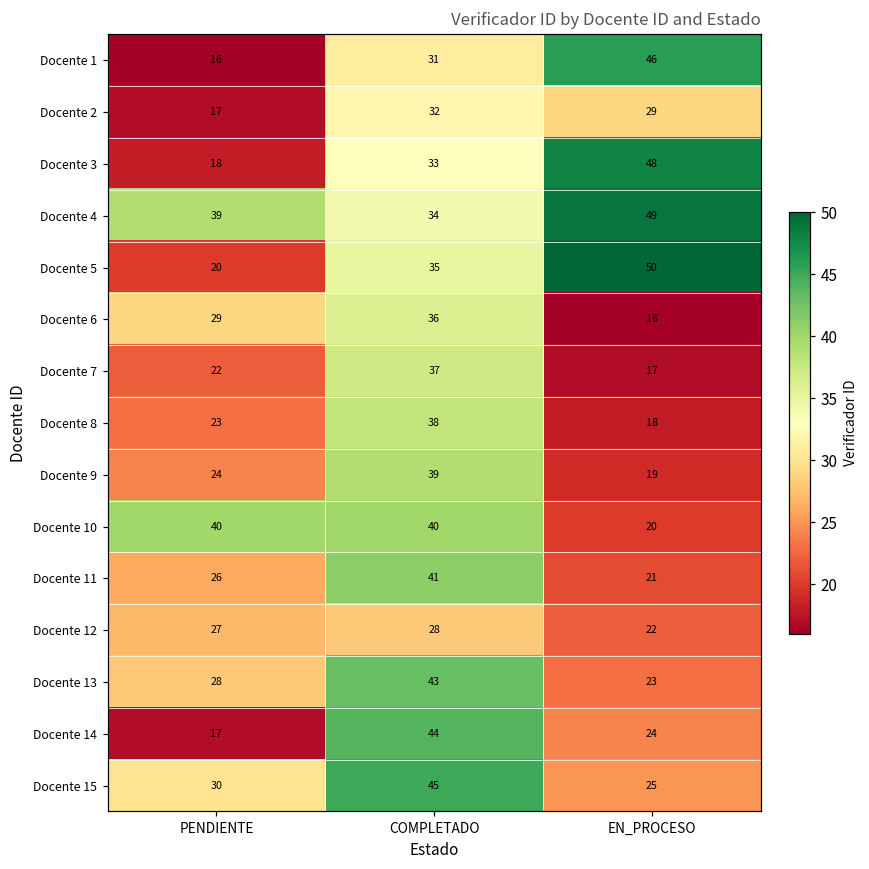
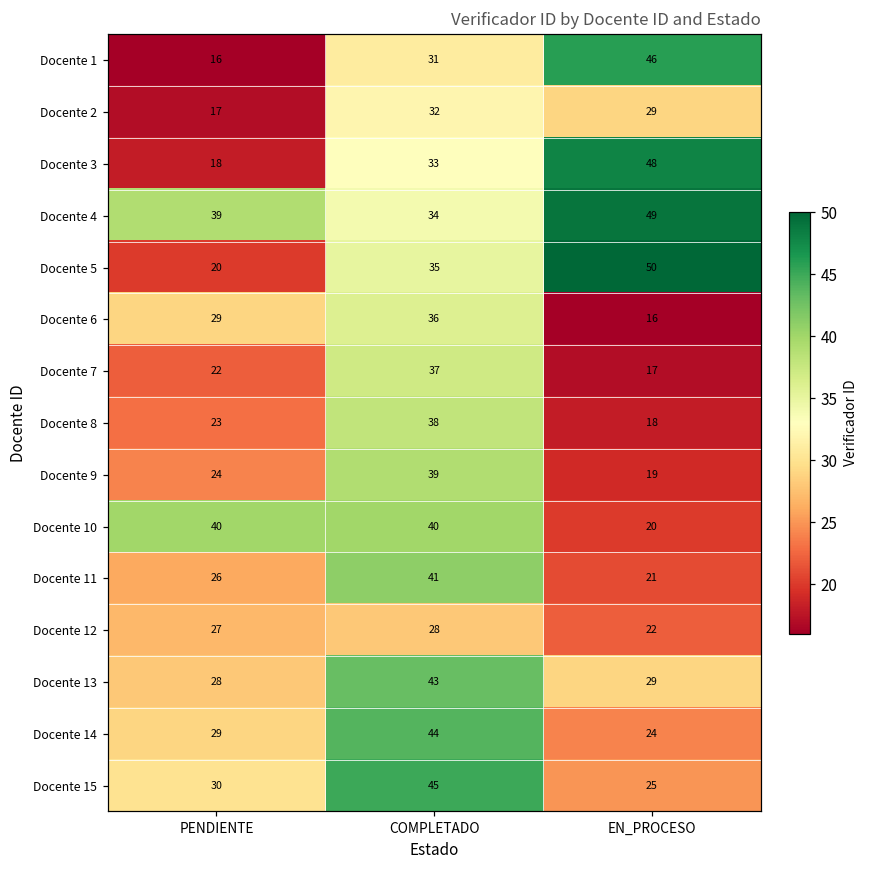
  {
    "Docente 1": {
      "PENDIENTE": 16,
      "COMPLETADO": 31,
      "EN_PROCESO": 46
    },
    "Docente 2": {
      "PENDIENTE": 17,
      "COMPLETADO": 32,
      "EN_PROCESO": 29
    },
    "Docente 3": {
      "PENDIENTE": 18,
      "COMPLETADO": 33,
      "EN_PROCESO": 48
    },
    "Docente 4": {
      "PENDIENTE": 39,
      "COMPLETADO": 34,
      "EN_PROCESO": 49
    },
    "Docente 5": {
      "PENDIENTE": 20,
      "COMPLETADO": 35,
      "EN_PROCESO": 50
    },
    "Docente 6": {
      "PENDIENTE": 29,
      "COMPLETADO": 36,
      "EN_PROCESO": 16
    },
    "Docente 7": {
      "PENDIENTE": 22,
      "COMPLETADO": 37,
      "EN_PROCESO": 17
    },
    "Docente 8": {
      "PENDIENTE": 23,
      "COMPLETADO": 38,
      "EN_PROCESO": 18
    },
    "Docente 9": {
      "PENDIENTE": 24,
      "COMPLETADO": 39,
      "EN_PROCESO": 19
    },
    "Docente 10": {
      "PENDIENTE": 40,
      "COMPLETADO": 40,
      "EN_PROCESO": 20
    },
    "Docente 11": {
      "PENDIENTE": 26,
      "COMPLETADO": 41,
      "EN_PROCESO": 21
    },
    "Docente 12": {
      "PENDIENTE": 27,
      "COMPLETADO": 28,
      "EN_PROCESO": 22
    },
    "Docente 13": {
      "PENDIENTE": 28,
      "COMPLETADO": 43,
-     "EN_PROCESO": 23
+     "EN_PROCESO": 29
    },
    "Docente 14": {
-     "PENDIENTE": 17,
+     "PENDIENTE": 29,
      "COMPLETADO": 44,
      "EN_PROCESO": 24
    },
    "Docente 15": {
      "PENDIENTE": 30,
      "COMPLETADO": 45,
      "EN_PROCESO": 25
    }
  }
